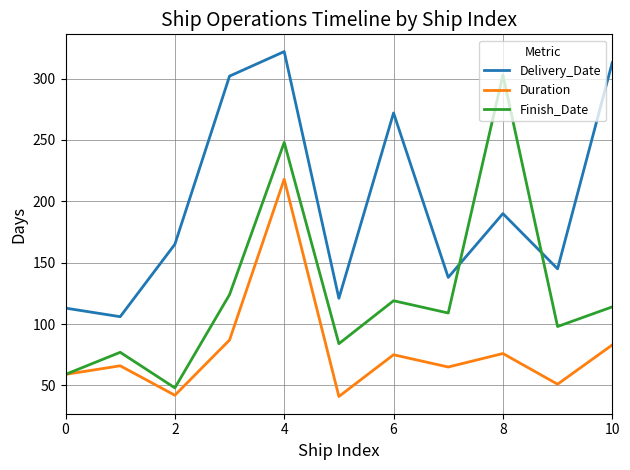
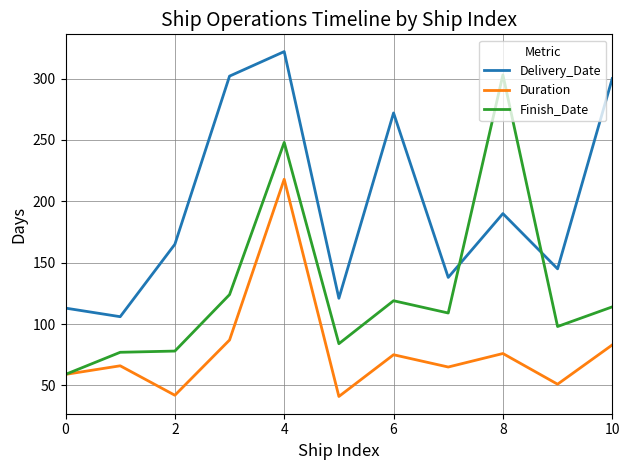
  {
    "Delivery_Date": {
      "0": 113,
      "2": 165,
      "4": 322,
      "6": 272,
      "8": 190,
-     "10": 313
+     "10": 300
    },
    "Duration": {
      "2": 42,
      "4": 218,
      "6": 75,
      "8": 76,
      "10": 83
    },
    "Finish_Date": {
-     "2": 48,
+     "2": 78,
      "4": 248,
      "6": 119,
      "10": 114
    }
  }
